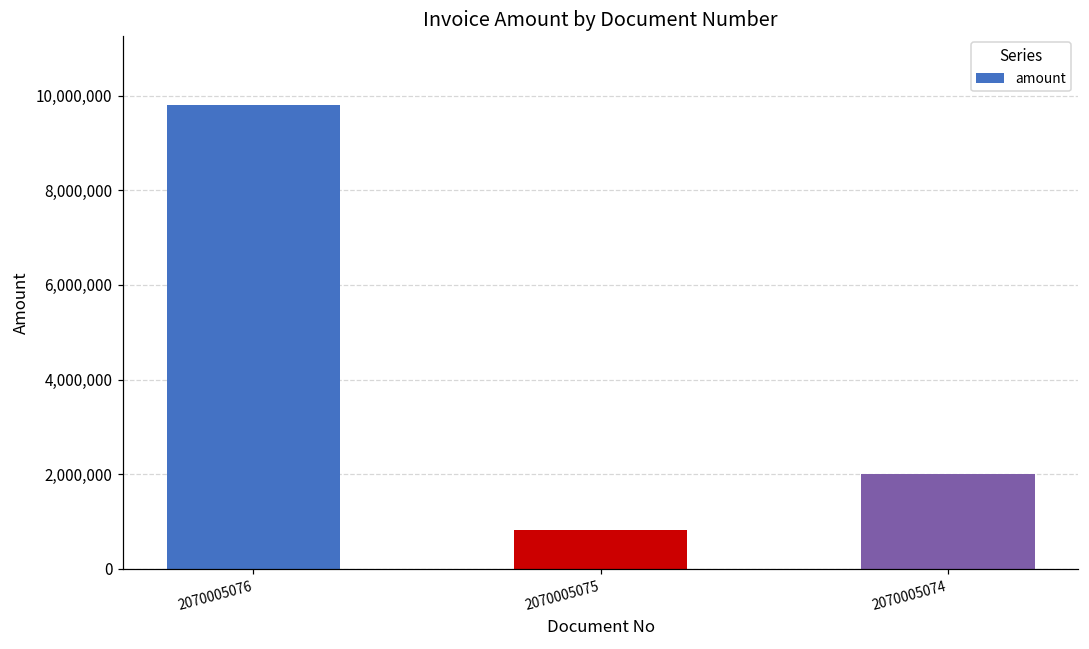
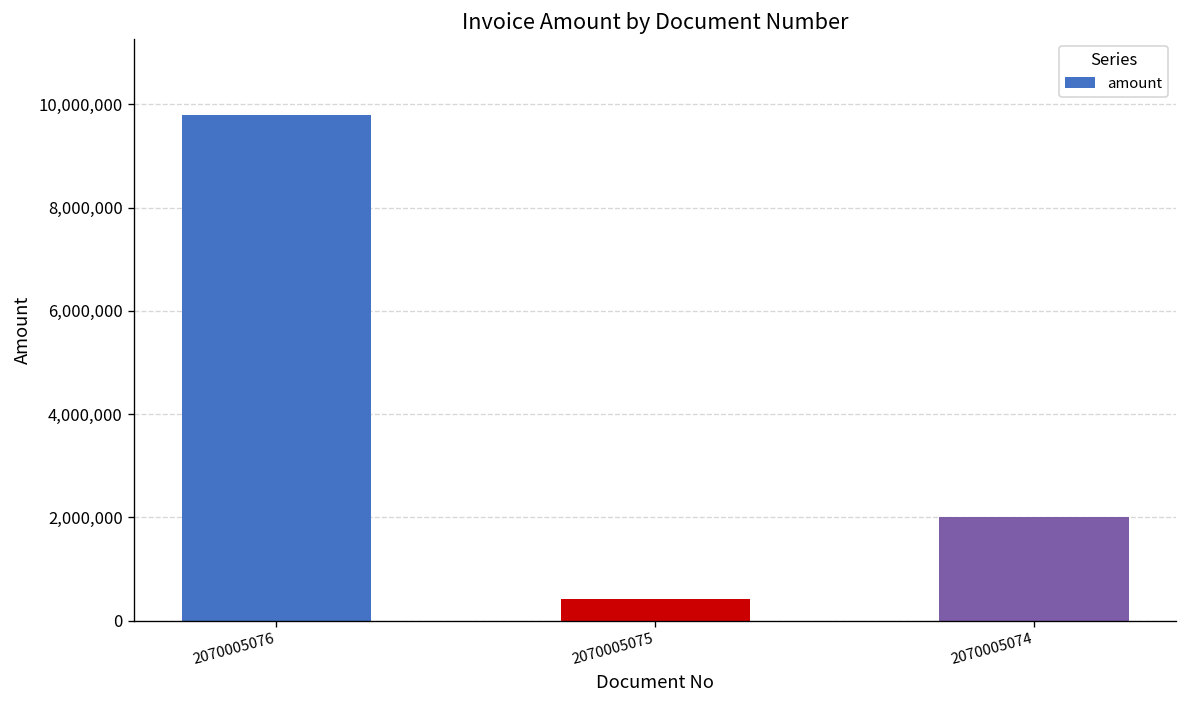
  {
    "2070005076": "9,800,000",
-   "2070005075": "800,000",
+   "2070005075": "400,000",
    "2070005074": "2,000,000"
  }
